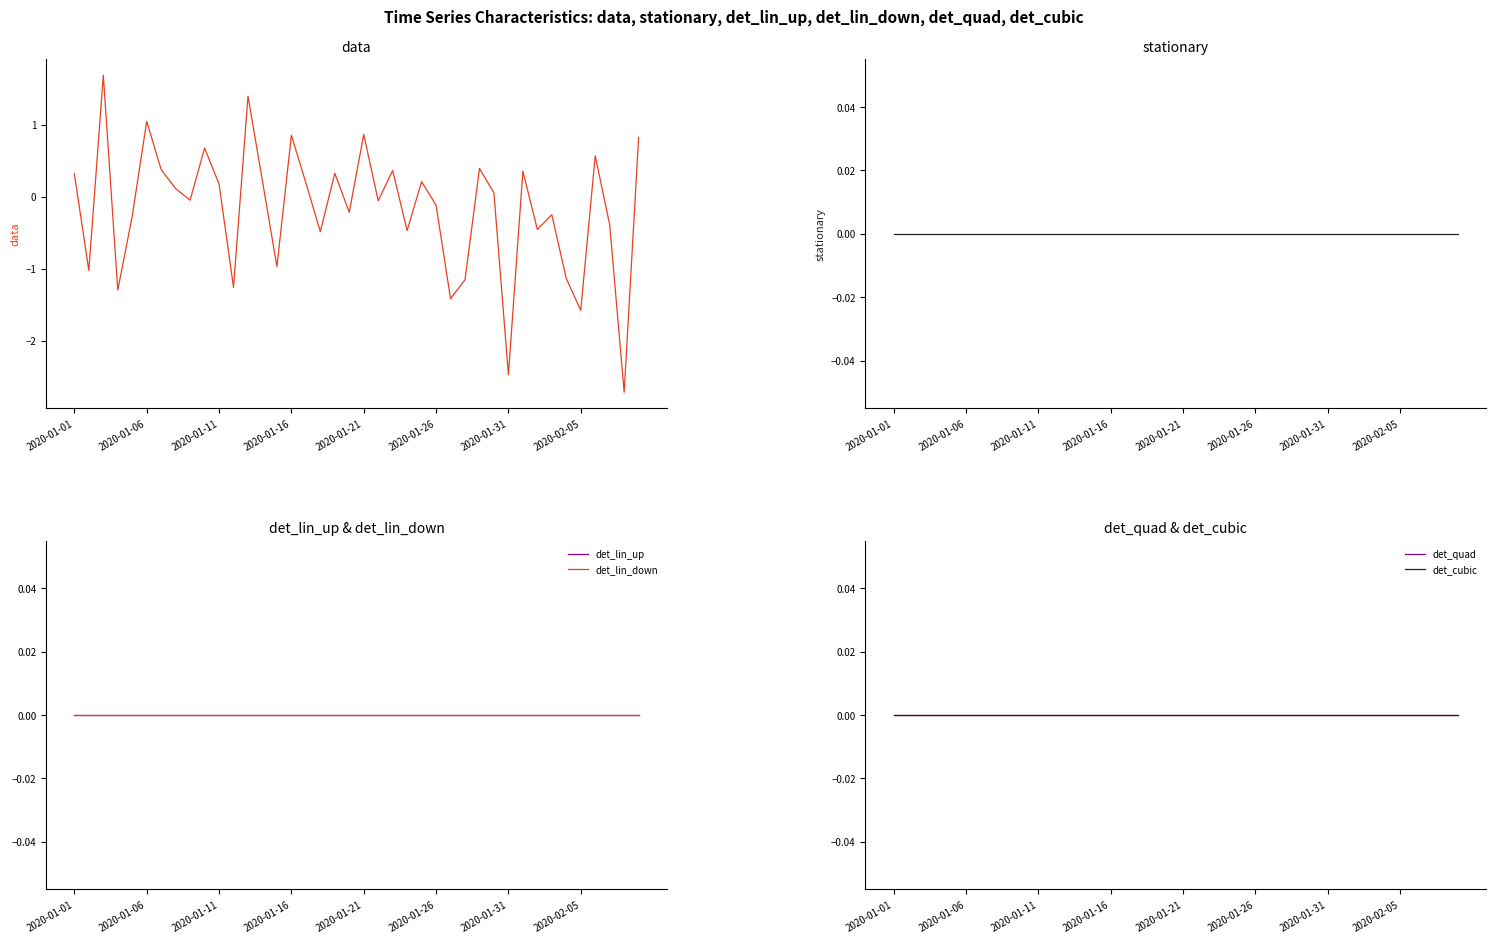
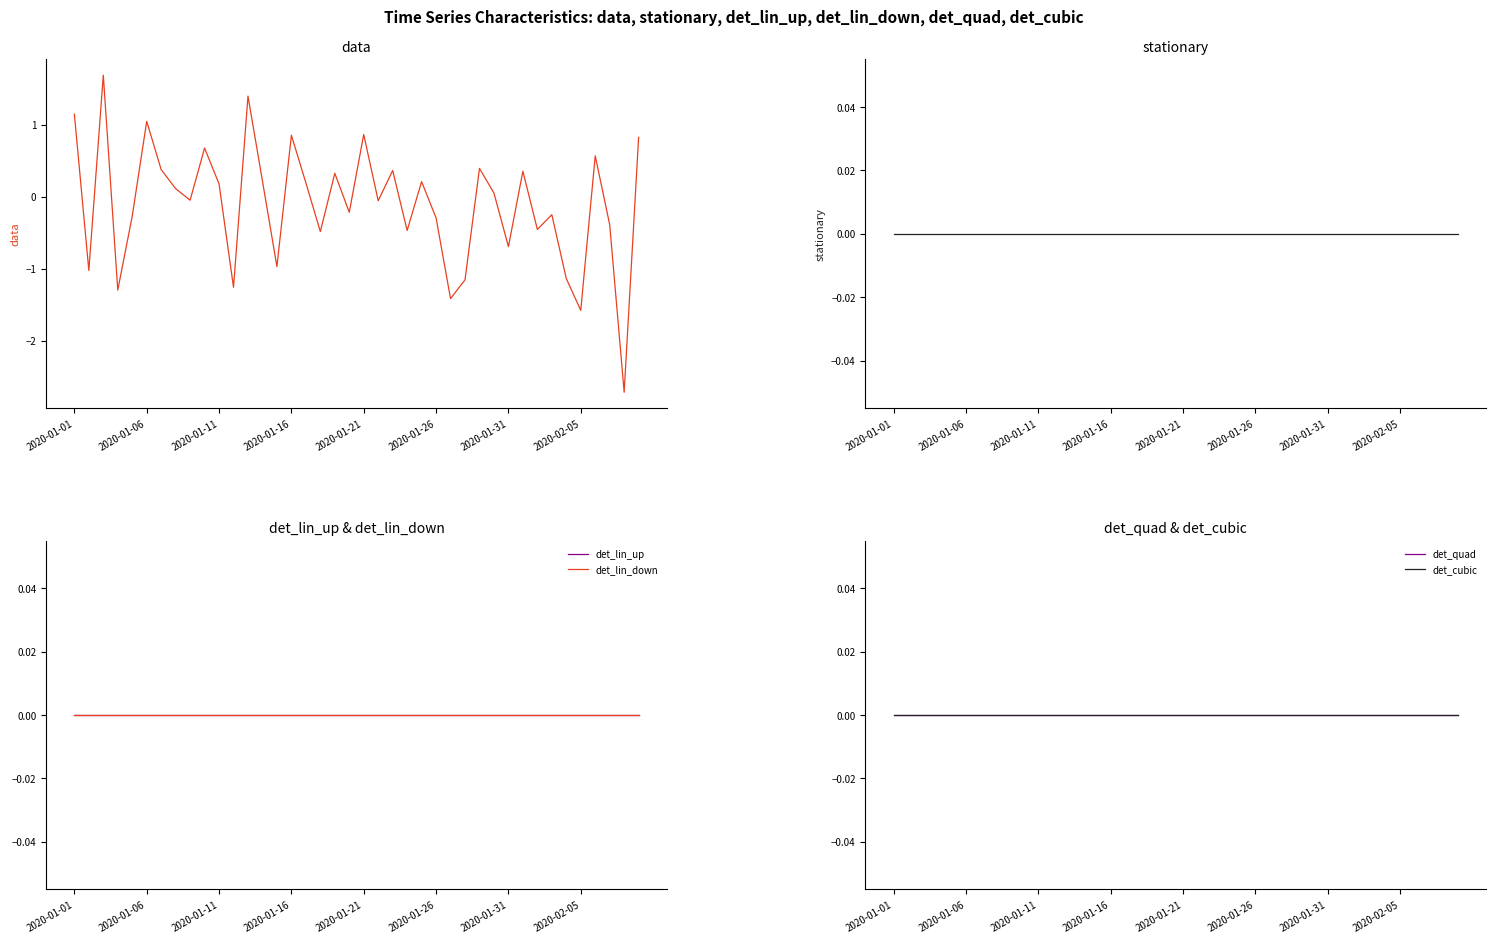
  {
    "data": {
-     "2020-01-01": 0.3,
+     "2020-01-01": 1.1,
      "2020-01-06": 1.0,
      "2020-01-11": 0.2,
      "2020-01-16": 0.9,
      "2020-01-21": 0.9,
-     "2020-01-26": -0.1,
-     "2020-01-31": -2.5,
+     "2020-01-26": -0.3,
+     "2020-01-31": -0.7,
      "2020-02-05": -1.6
    },
    "stationary": {
      "2020-01-01": 0.000,
      "2020-01-06": 0.000,
      "2020-01-11": 0.000,
      "2020-01-16": 0.000,
      "2020-01-21": 0.000,
      "2020-01-26": 0.000,
      "2020-01-31": 0.000,
      "2020-02-05": 0.000
    },
    "det_lin_up & det_lin_down": {
      "2020-01-01": 0.000,
      "2020-01-06": 0.000,
      "2020-01-11": 0.000,
      "2020-01-16": 0.000,
      "2020-01-21": 0.000,
      "2020-01-26": 0.000,
      "2020-01-31": 0.000,
      "2020-02-05": 0.000
    },
    "det_quad & det_cubic": {
      "2020-01-01": 0.000,
      "2020-01-06": 0.000,
      "2020-01-11": 0.000,
      "2020-01-16": 0.000,
      "2020-01-21": 0.000,
      "2020-01-26": 0.000,
      "2020-01-31": 0.000,
      "2020-02-05": 0.000
    }
  }
